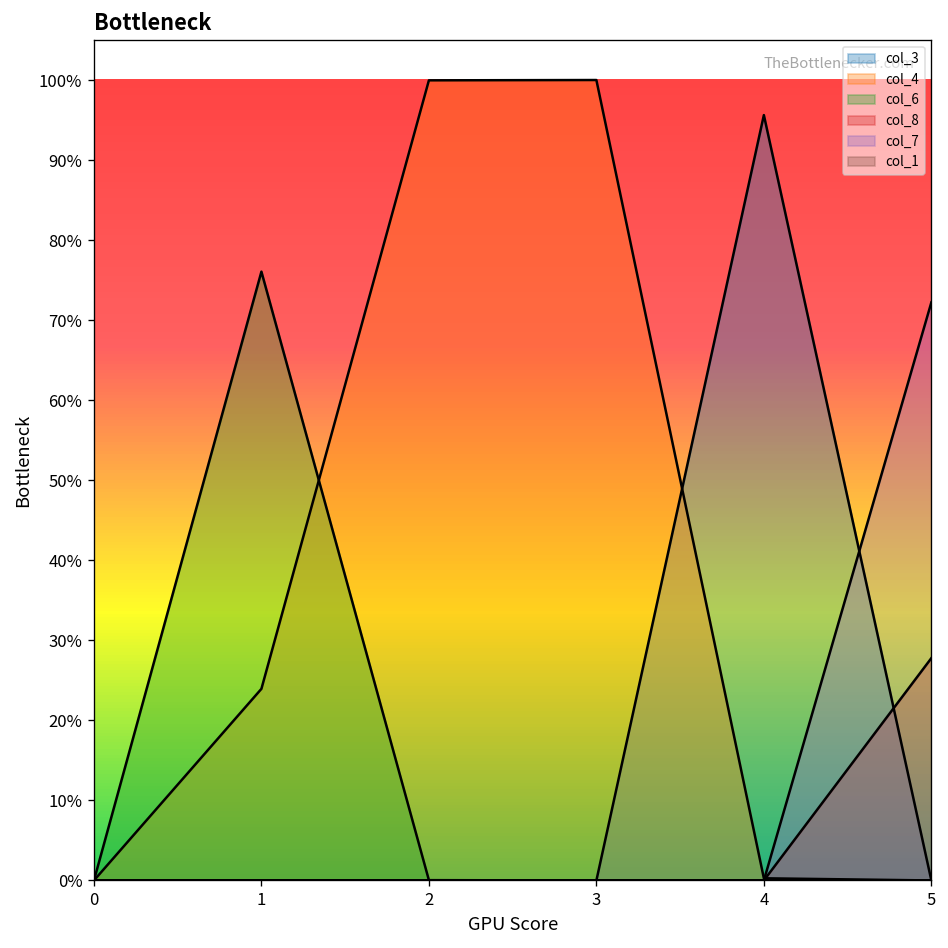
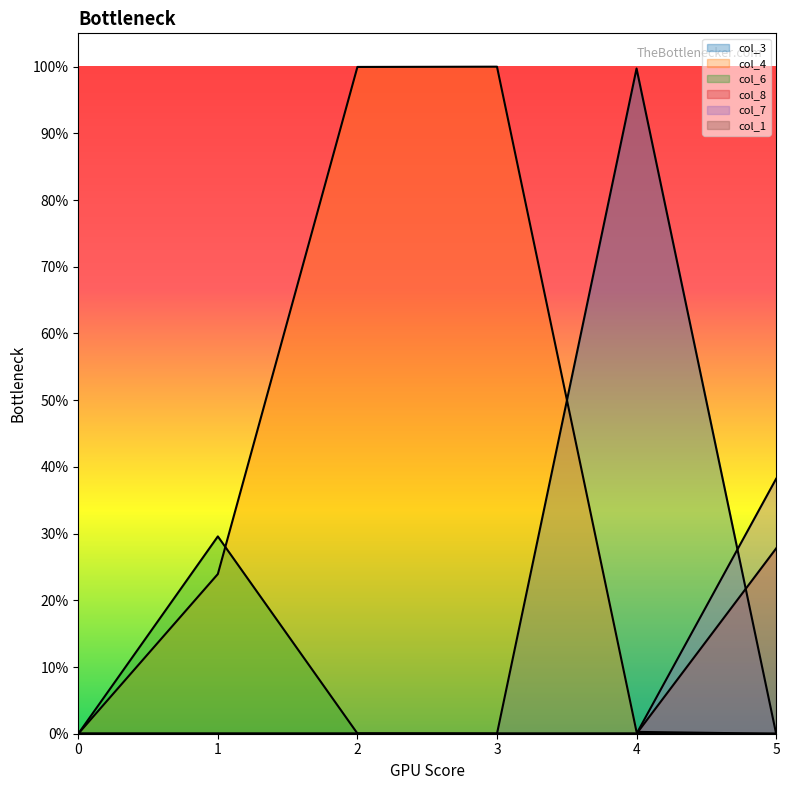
  {
    "col_3": {
-     "4": "96%"
+     "4": "100%"
    },
    "col_6": {
-     "1": "76%"
+     "1": "30%"
    },
    "col_7": {
-     "5": "72%"
+     "5": "38%"
    }
  }
